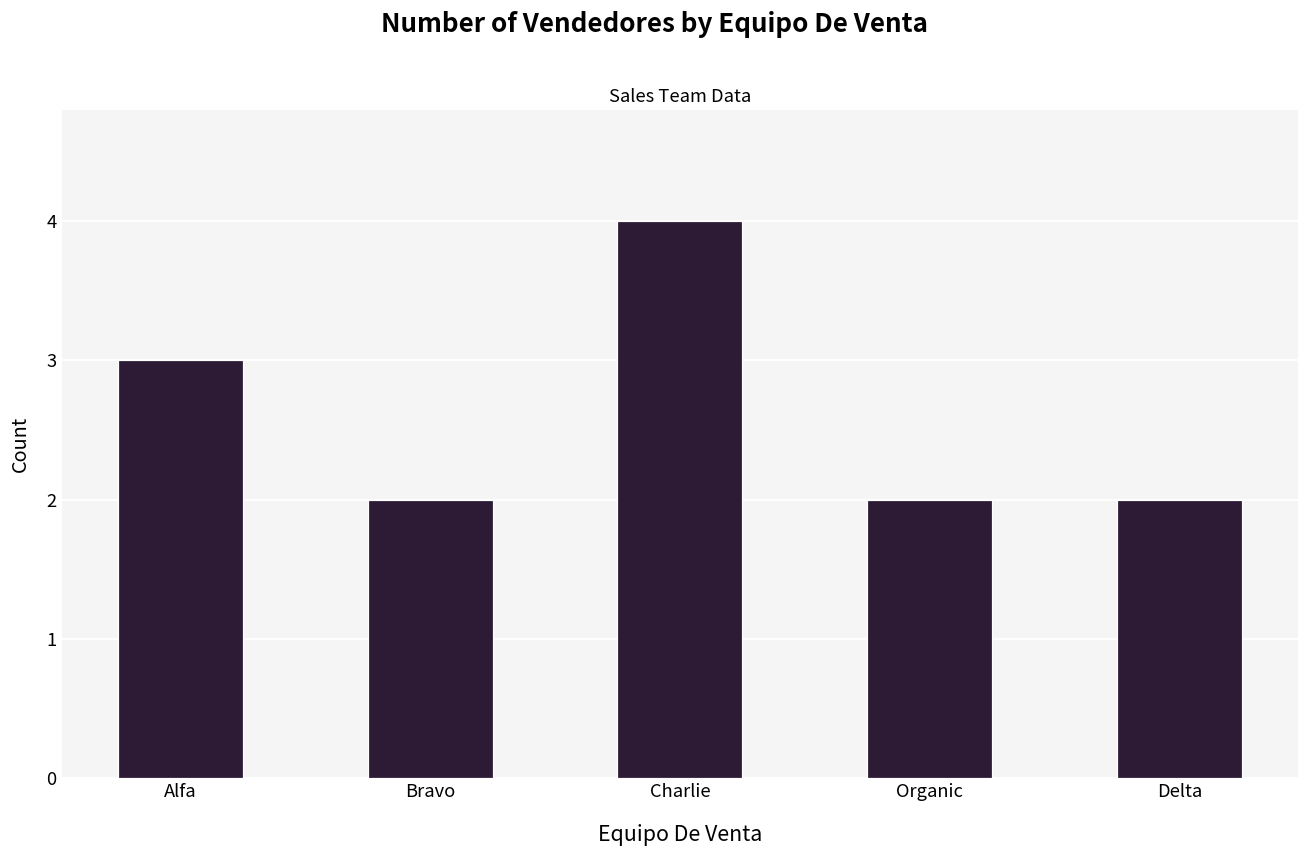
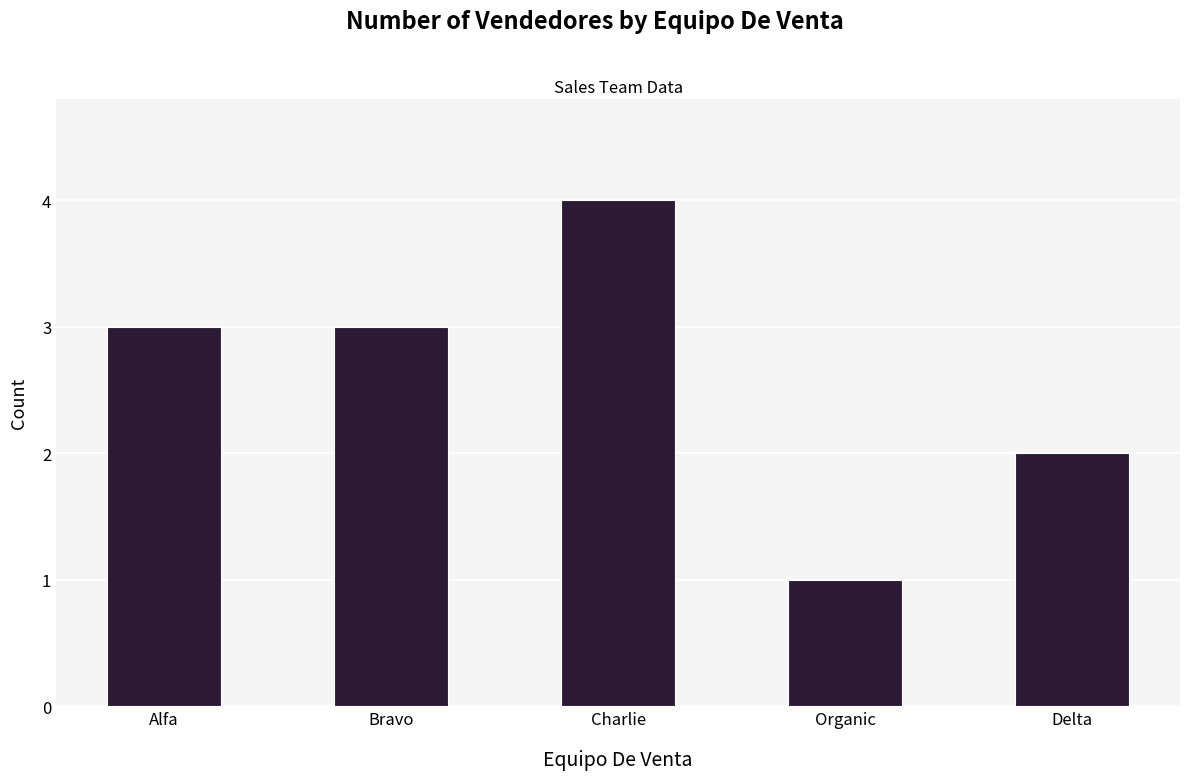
  {
    "Alfa": 3,
-   "Bravo": 2,
+   "Bravo": 3,
    "Charlie": 4,
-   "Organic": 2,
+   "Organic": 1,
    "Delta": 2
  }
